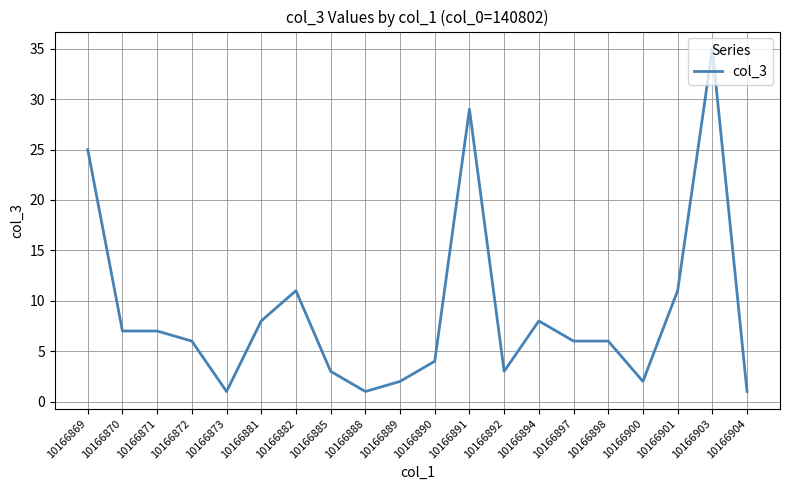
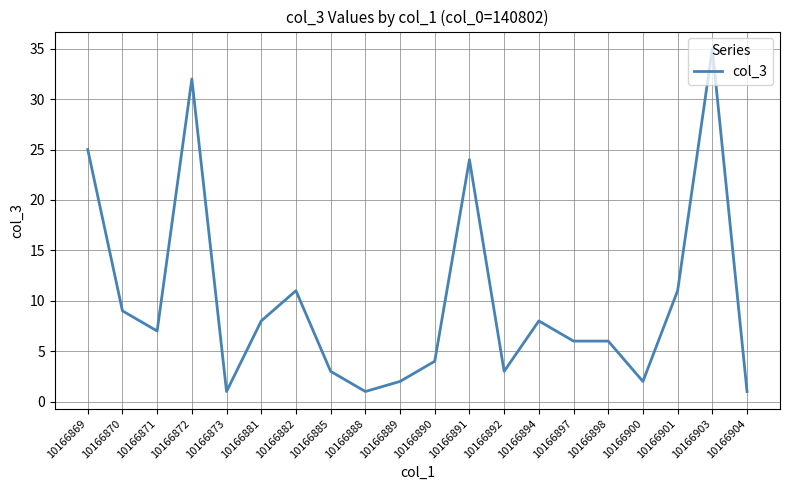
  {
    "10166869": 25,
-   "10166870": 7,
+   "10166870": 9,
    "10166871": 7,
-   "10166872": 6,
+   "10166872": 32,
    "10166873": 1,
    "10166881": 8,
    "10166882": 11,
    "10166885": 3,
    "10166888": 1,
    "10166889": 2,
    "10166890": 4,
-   "10166891": 29,
+   "10166891": 24,
    "10166892": 3,
    "10166894": 8,
    "10166897": 6,
    "10166898": 6,
    "10166900": 2,
    "10166901": 11,
    "10166904": 1
  }
